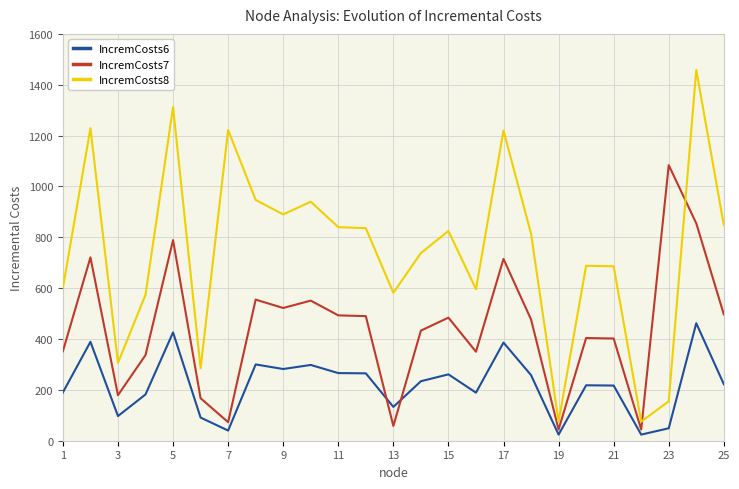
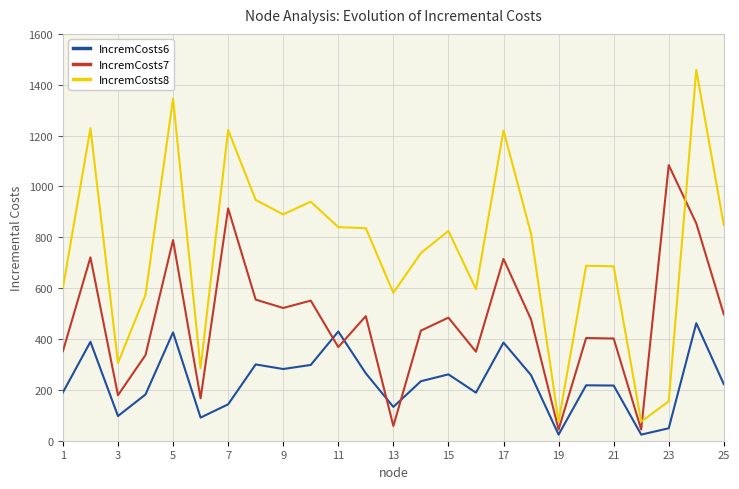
  {
    "IncremCosts6": {
      "1": 190,
      "3": 100,
      "5": 430,
-     "7": 40,
+     "7": 140,
      "9": 280,
-     "11": 270,
+     "11": 430,
      "13": 130,
      "15": 260,
      "17": 390,
      "19": 20,
      "21": 220,
      "23": 50,
      "25": 220
    },
    "IncremCosts7": {
      "1": 350,
      "3": 180,
      "5": 790,
-     "7": 70,
+     "7": 910,
      "9": 520,
-     "11": 490,
+     "11": 370,
      "13": 60,
      "15": 480,
      "17": 720,
      "19": 40,
      "21": 400,
      "23": 1080,
      "25": 500
    },
    "IncremCosts8": {
      "1": 600,
      "3": 310,
-     "5": 1310,
+     "5": 1350,
      "7": 1220,
      "9": 890,
      "11": 840,
      "13": 580,
      "15": 830,
      "17": 1220,
      "19": 80,
      "21": 690,
      "23": 160,
      "25": 850
    }
  }
